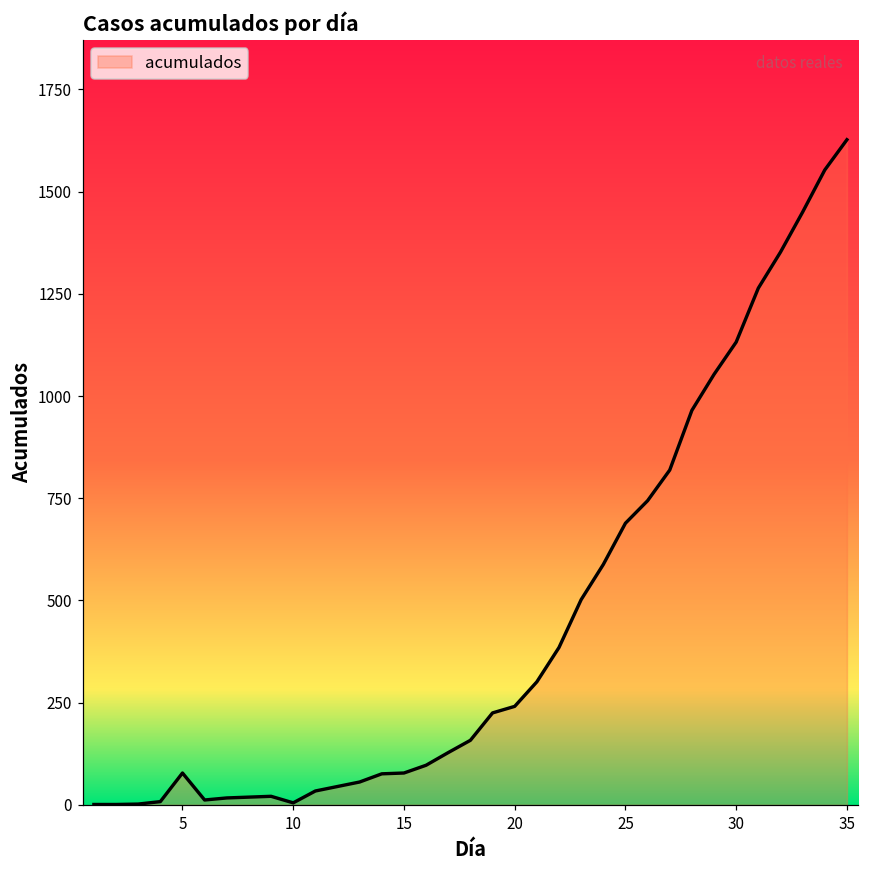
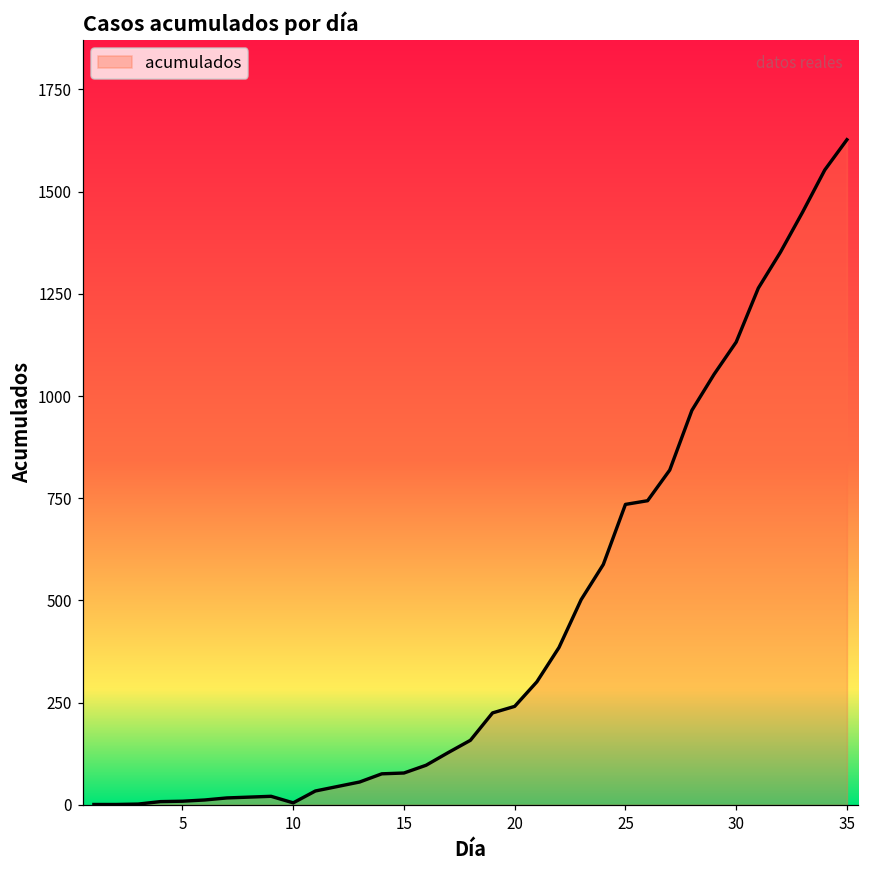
  {
-   "5": 80,
+   "5": 10,
    "10": 10,
    "15": 80,
    "20": 240,
-   "25": 690,
+   "25": 740,
    "30": 1130,
    "35": 1630
  }
